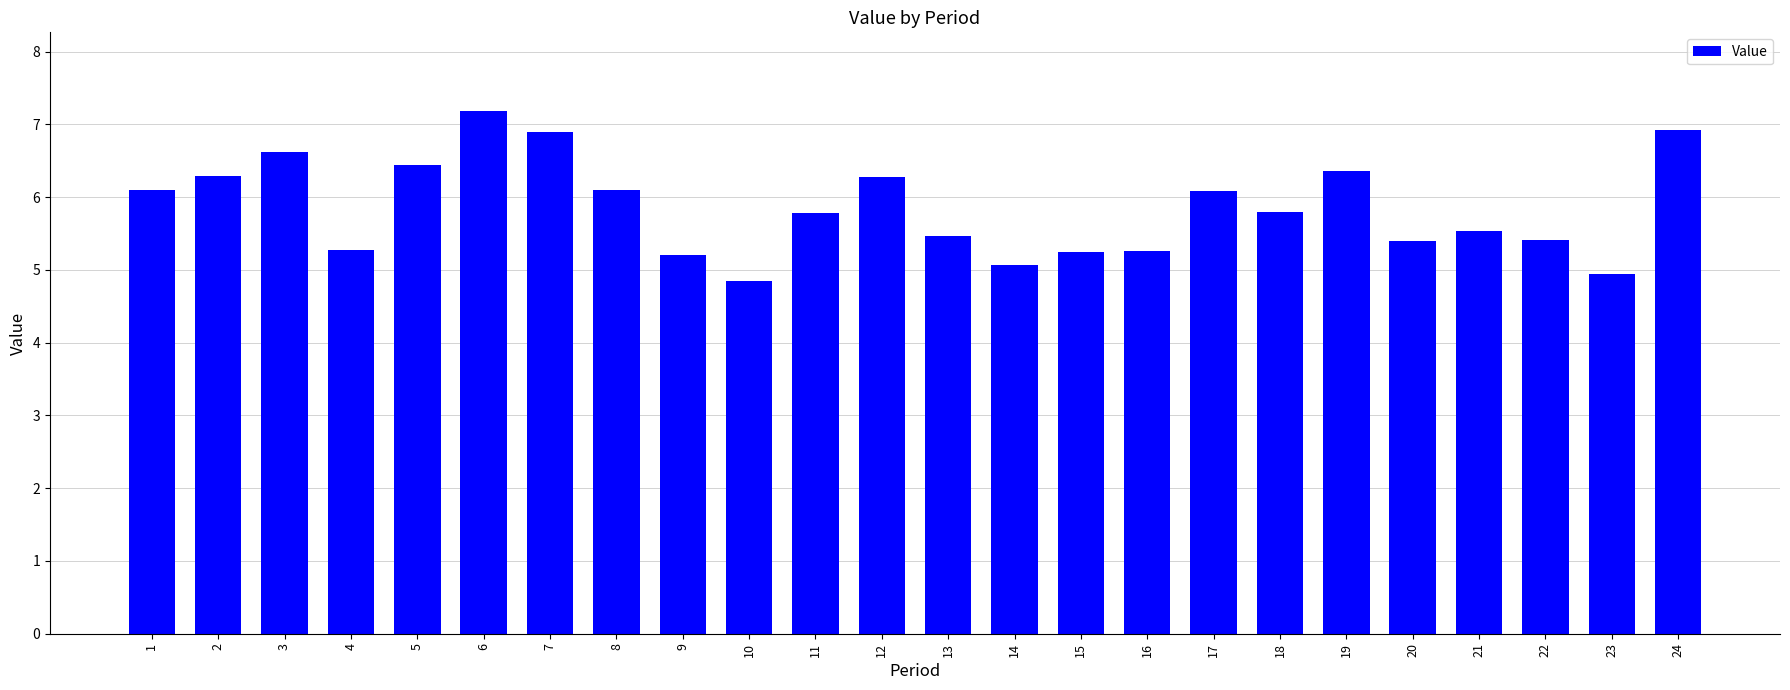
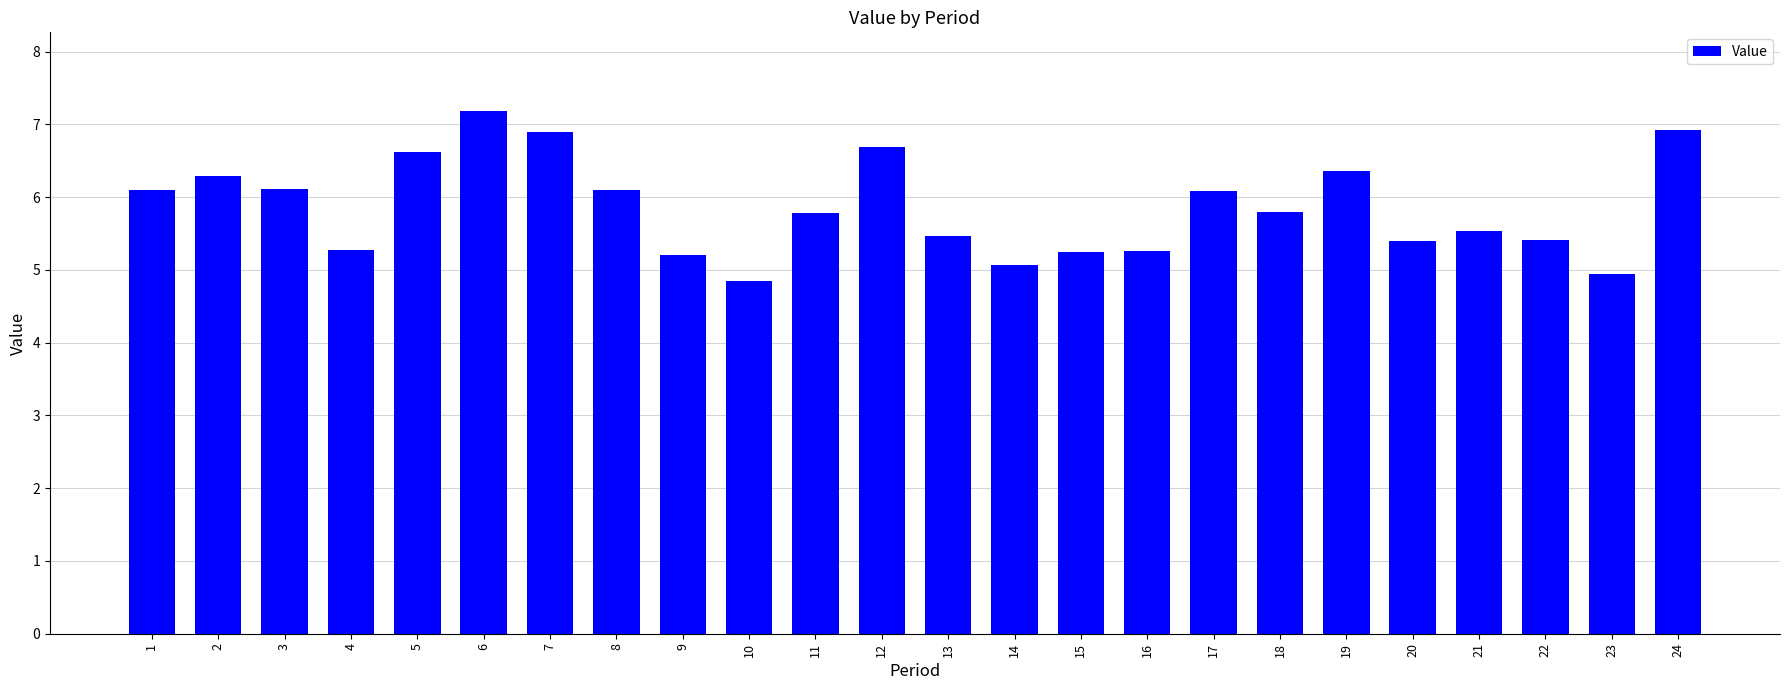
  {
    "1": 6.1,
    "2": 6.3,
-   "3": 6.6,
+   "3": 6.1,
    "4": 5.3,
-   "5": 6.4,
+   "5": 6.6,
    "6": 7.2,
    "7": 6.9,
    "8": 6.1,
    "9": 5.2,
    "10": 4.8,
    "11": 5.8,
-   "12": 6.3,
+   "12": 6.7,
    "13": 5.5,
    "14": 5.1,
    "15": 5.3,
    "16": 5.3,
    "17": 6.1,
    "18": 5.8,
    "19": 6.4,
    "20": 5.4,
    "21": 5.5,
    "22": 5.4,
    "23": 4.9,
    "24": 6.9
  }
